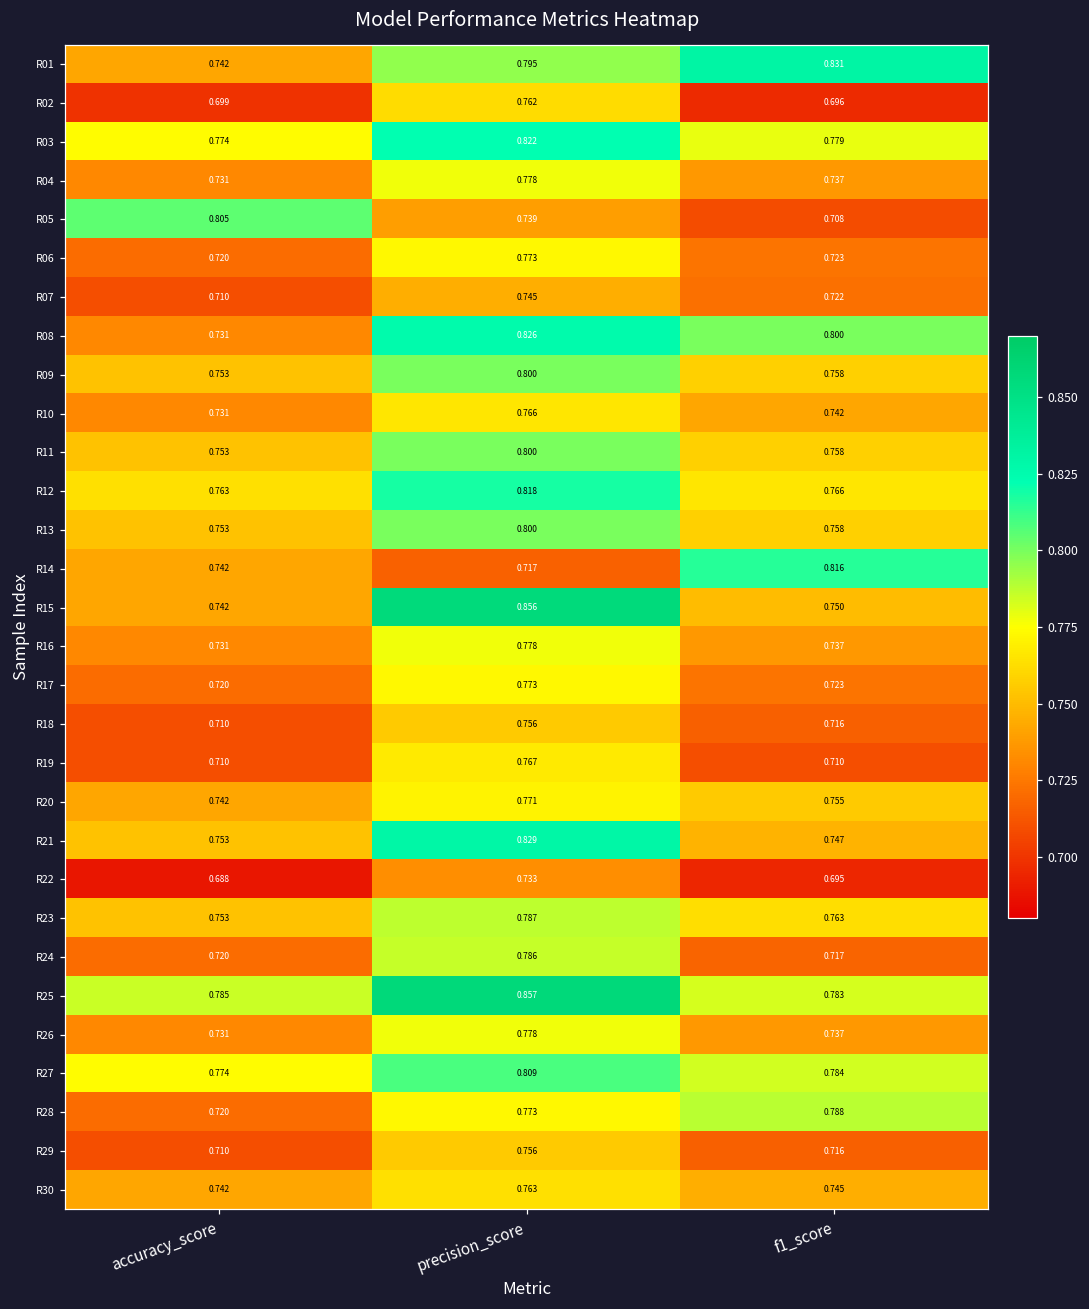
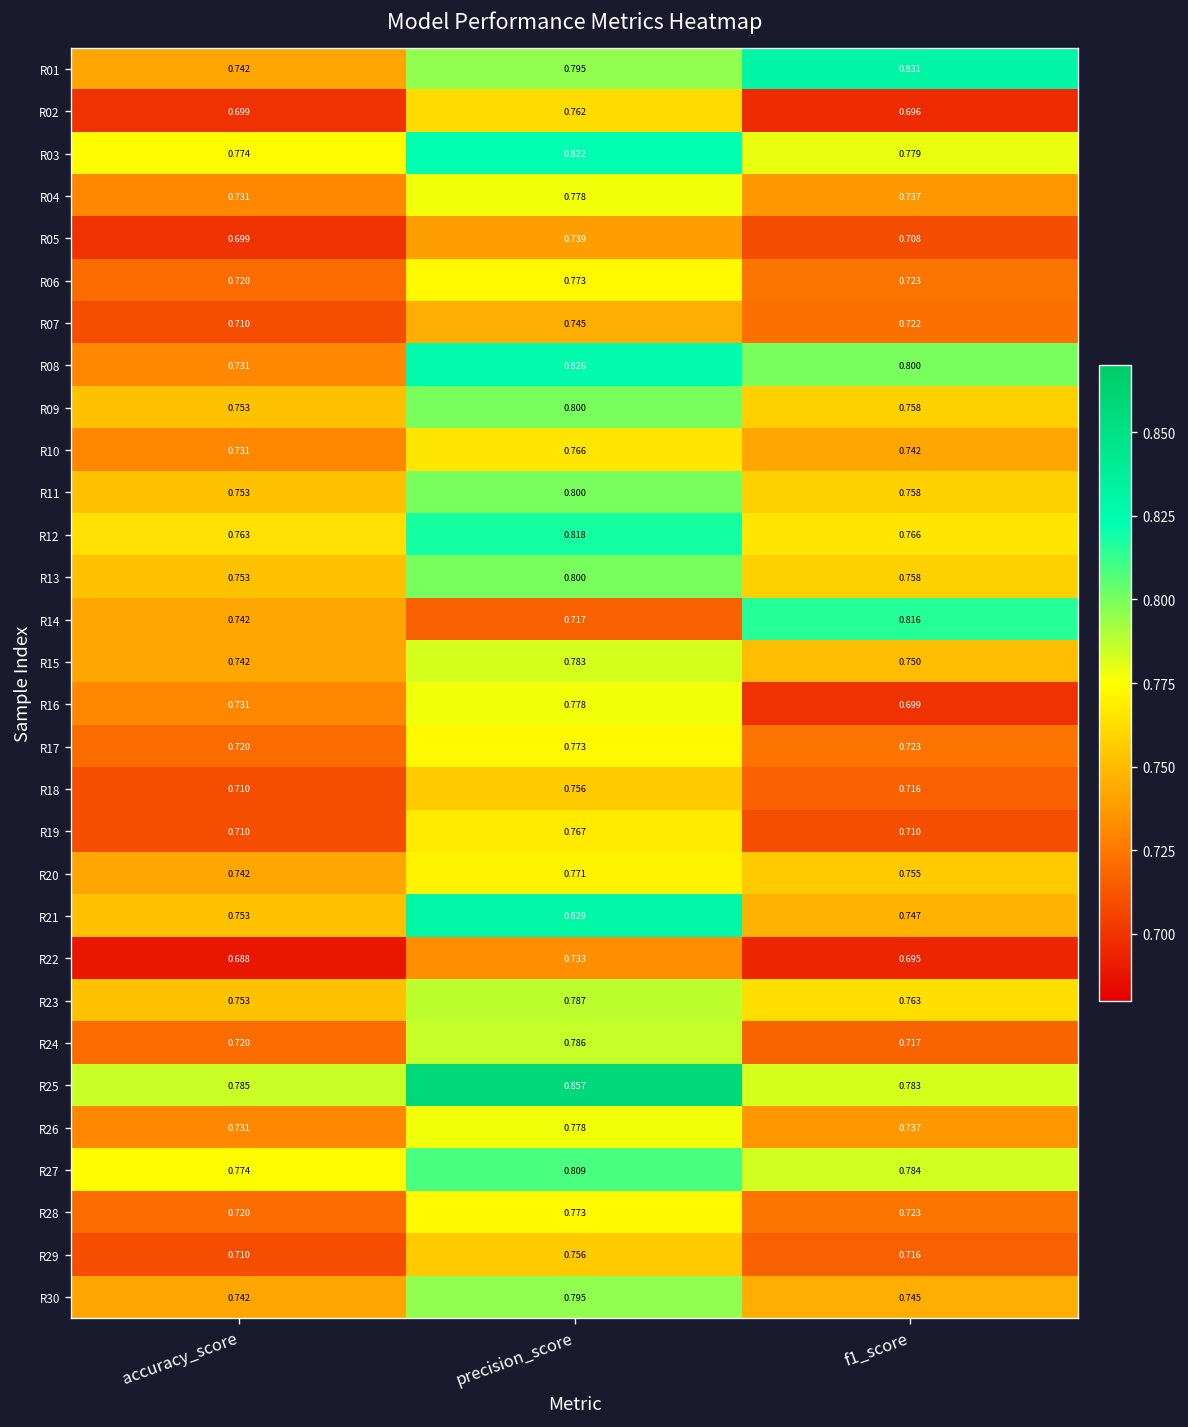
  {
    "R01": {
      "accuracy_score": 0.742,
      "precision_score": 0.795,
      "f1_score": 0.831
    },
    "R02": {
      "accuracy_score": 0.699,
      "precision_score": 0.762,
      "f1_score": 0.696
    },
    "R03": {
      "accuracy_score": 0.774,
      "precision_score": 0.822,
      "f1_score": 0.779
    },
    "R04": {
      "accuracy_score": 0.731,
      "precision_score": 0.778,
      "f1_score": 0.737
    },
    "R05": {
-     "accuracy_score": 0.805,
+     "accuracy_score": 0.699,
      "precision_score": 0.739,
      "f1_score": 0.708
    },
    "R06": {
      "accuracy_score": 0.720,
      "precision_score": 0.773,
      "f1_score": 0.723
    },
    "R07": {
      "accuracy_score": 0.710,
      "precision_score": 0.745,
      "f1_score": 0.722
    },
    "R08": {
      "accuracy_score": 0.731,
      "precision_score": 0.826,
      "f1_score": 0.800
    },
    "R09": {
      "accuracy_score": 0.753,
      "precision_score": 0.800,
      "f1_score": 0.758
    },
    "R10": {
      "accuracy_score": 0.731,
      "precision_score": 0.766,
      "f1_score": 0.742
    },
    "R11": {
      "accuracy_score": 0.753,
      "precision_score": 0.800,
      "f1_score": 0.758
    },
    "R12": {
      "accuracy_score": 0.763,
      "precision_score": 0.818,
      "f1_score": 0.766
    },
    "R13": {
      "accuracy_score": 0.753,
      "precision_score": 0.800,
      "f1_score": 0.758
    },
    "R14": {
      "accuracy_score": 0.742,
      "precision_score": 0.717,
      "f1_score": 0.816
    },
    "R15": {
      "accuracy_score": 0.742,
-     "precision_score": 0.856,
+     "precision_score": 0.783,
      "f1_score": 0.750
    },
    "R16": {
      "accuracy_score": 0.731,
      "precision_score": 0.778,
-     "f1_score": 0.737
+     "f1_score": 0.699
    },
    "R17": {
      "accuracy_score": 0.720,
      "precision_score": 0.773,
      "f1_score": 0.723
    },
    "R18": {
      "accuracy_score": 0.710,
      "precision_score": 0.756,
      "f1_score": 0.716
    },
    "R19": {
      "accuracy_score": 0.710,
      "precision_score": 0.767,
      "f1_score": 0.710
    },
    "R20": {
      "accuracy_score": 0.742,
      "precision_score": 0.771,
      "f1_score": 0.755
    },
    "R21": {
      "accuracy_score": 0.753,
      "precision_score": 0.829,
      "f1_score": 0.747
    },
    "R22": {
      "accuracy_score": 0.688,
      "precision_score": 0.733,
      "f1_score": 0.695
    },
    "R23": {
      "accuracy_score": 0.753,
      "precision_score": 0.787,
      "f1_score": 0.763
    },
    "R24": {
      "accuracy_score": 0.720,
      "precision_score": 0.786,
      "f1_score": 0.717
    },
    "R25": {
      "accuracy_score": 0.785,
      "precision_score": 0.857,
      "f1_score": 0.783
    },
    "R26": {
      "accuracy_score": 0.731,
      "precision_score": 0.778,
      "f1_score": 0.737
    },
    "R27": {
      "accuracy_score": 0.774,
      "precision_score": 0.809,
      "f1_score": 0.784
    },
    "R28": {
      "accuracy_score": 0.720,
      "precision_score": 0.773,
-     "f1_score": 0.788
+     "f1_score": 0.723
    },
    "R29": {
      "accuracy_score": 0.710,
      "precision_score": 0.756,
      "f1_score": 0.716
    },
    "R30": {
      "accuracy_score": 0.742,
-     "precision_score": 0.763,
+     "precision_score": 0.795,
      "f1_score": 0.745
    }
  }
